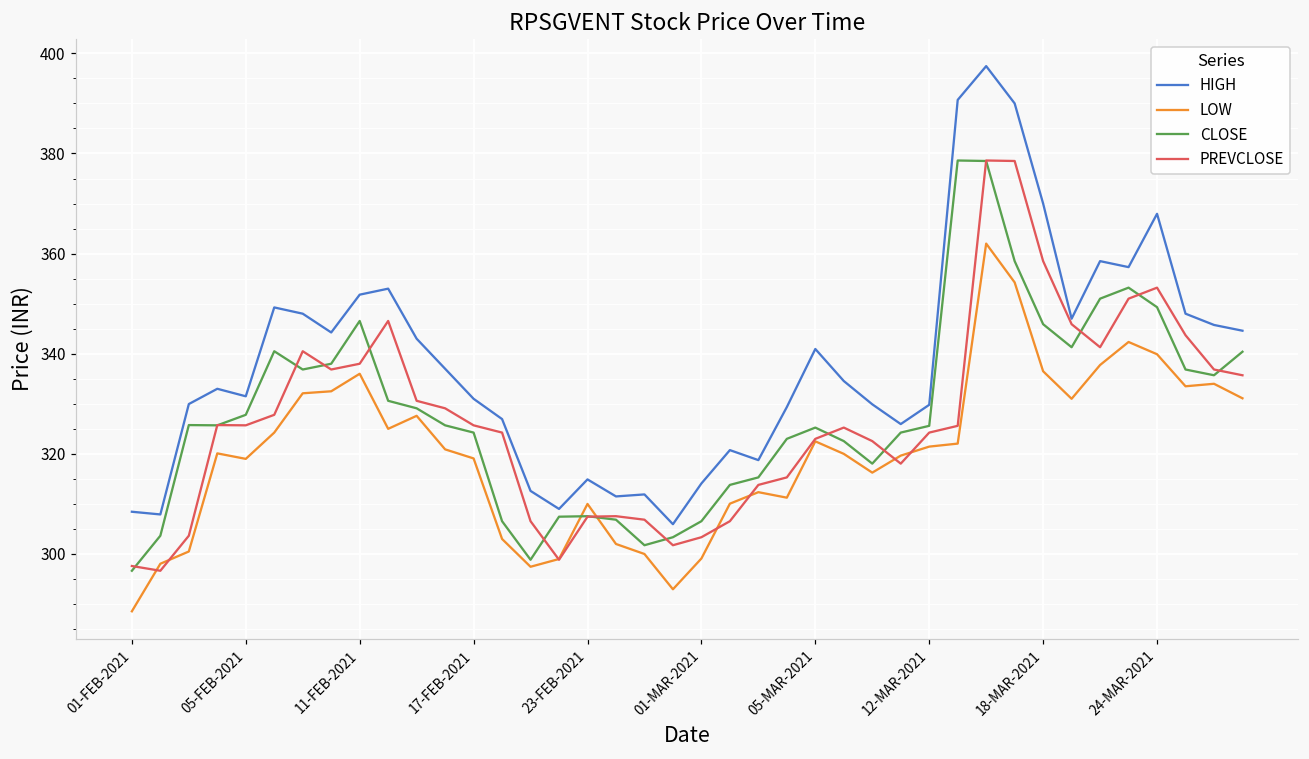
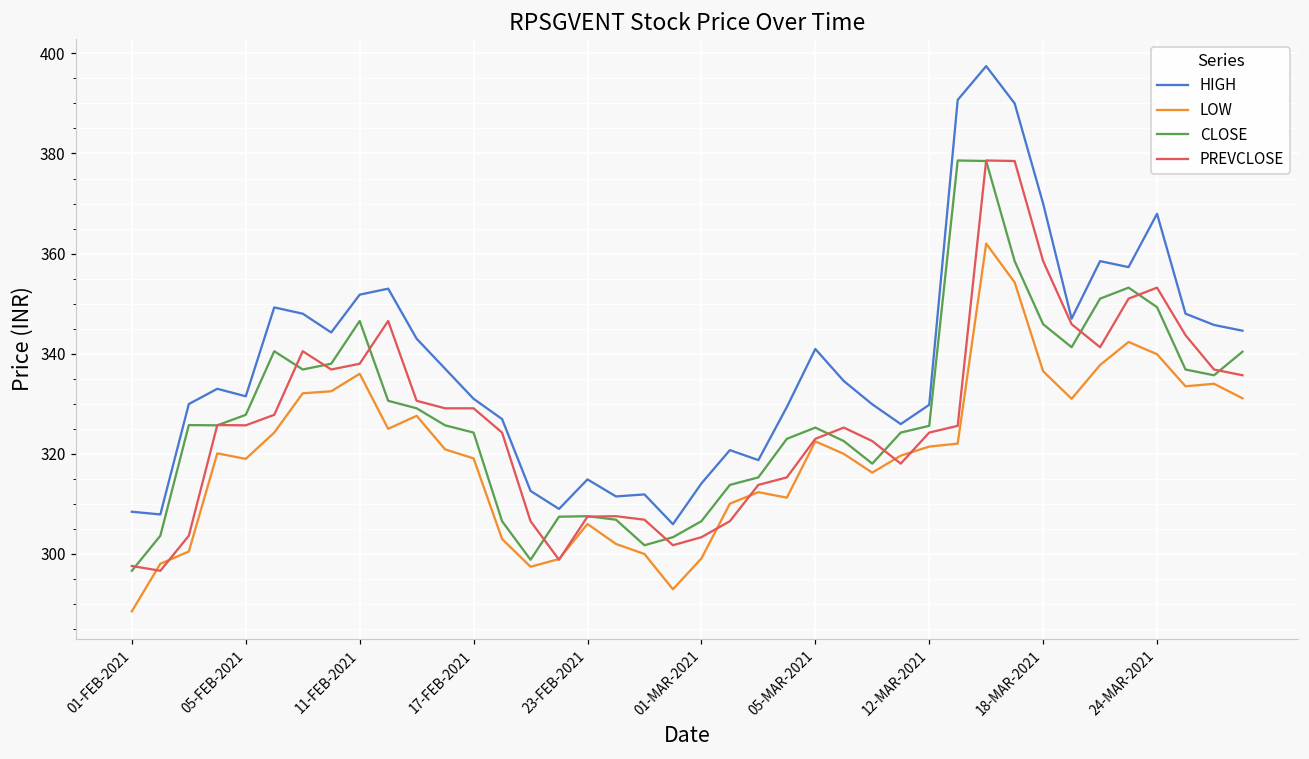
  {
    "HIGH": {
      "01-FEB-2021": 308,
      "05-FEB-2021": 332,
      "11-FEB-2021": 352,
      "17-FEB-2021": 331,
      "23-FEB-2021": 315,
      "01-MAR-2021": 314,
      "05-MAR-2021": 341,
      "12-MAR-2021": 330,
      "18-MAR-2021": 370,
      "24-MAR-2021": 368
    },
    "LOW": {
      "01-FEB-2021": 289,
      "05-FEB-2021": 319,
      "11-FEB-2021": 336,
      "17-FEB-2021": 319,
-     "23-FEB-2021": 310,
+     "23-FEB-2021": 306,
      "01-MAR-2021": 299,
      "12-MAR-2021": 321,
      "18-MAR-2021": 337,
      "24-MAR-2021": 340
    },
    "CLOSE": {
      "01-FEB-2021": 297,
      "05-FEB-2021": 328,
      "11-FEB-2021": 347,
      "17-FEB-2021": 324,
      "01-MAR-2021": 307,
      "05-MAR-2021": 325,
      "12-MAR-2021": 326,
      "18-MAR-2021": 346,
      "24-MAR-2021": 349
    },
    "PREVCLOSE": {
      "01-FEB-2021": 298,
      "05-FEB-2021": 326,
      "11-FEB-2021": 338,
-     "17-FEB-2021": 326,
+     "17-FEB-2021": 329,
      "01-MAR-2021": 303,
      "12-MAR-2021": 324,
      "18-MAR-2021": 359,
      "24-MAR-2021": 353
    }
  }
